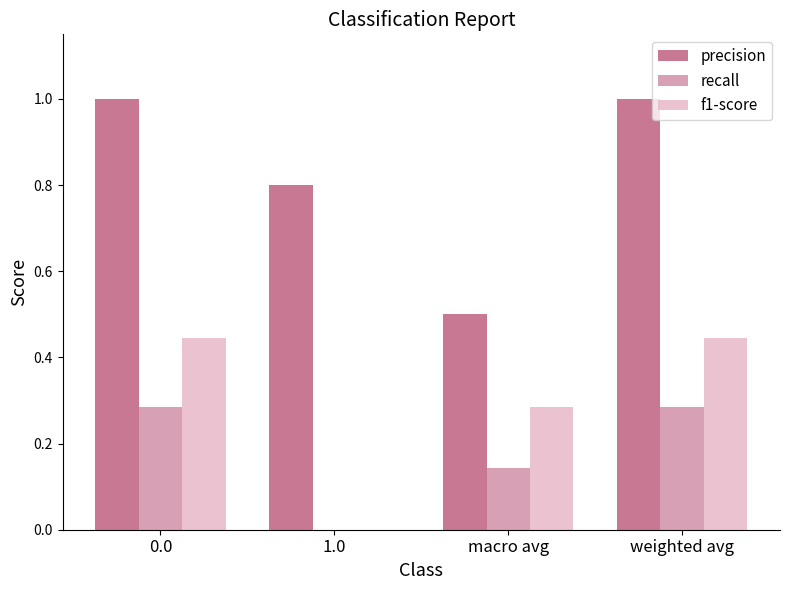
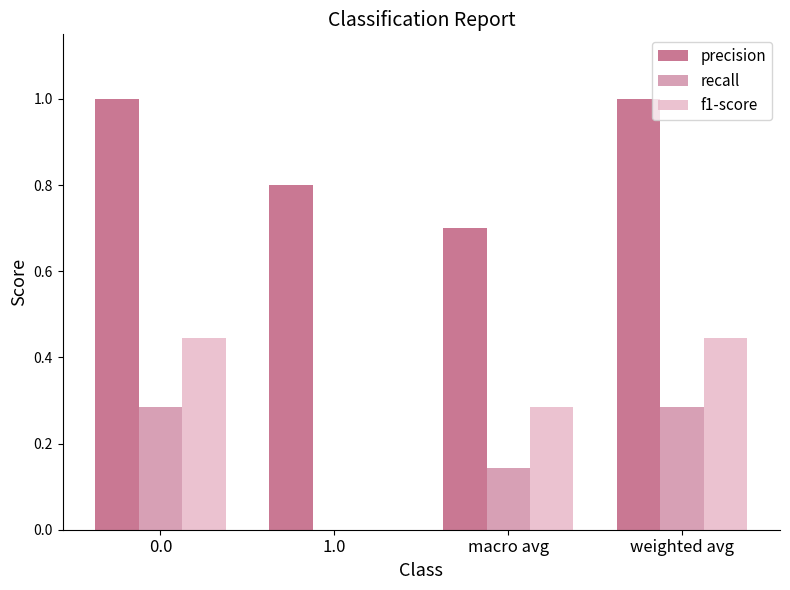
  {
    "precision": {
      "0.0": 1.0,
      "1.0": 0.8,
-     "macro avg": 0.5,
+     "macro avg": 0.7,
      "weighted avg": 1.0
    }
  }
